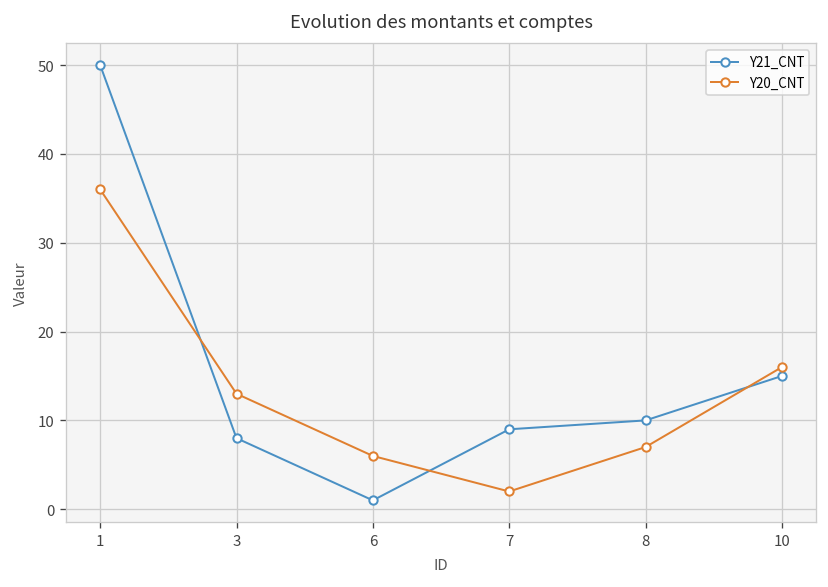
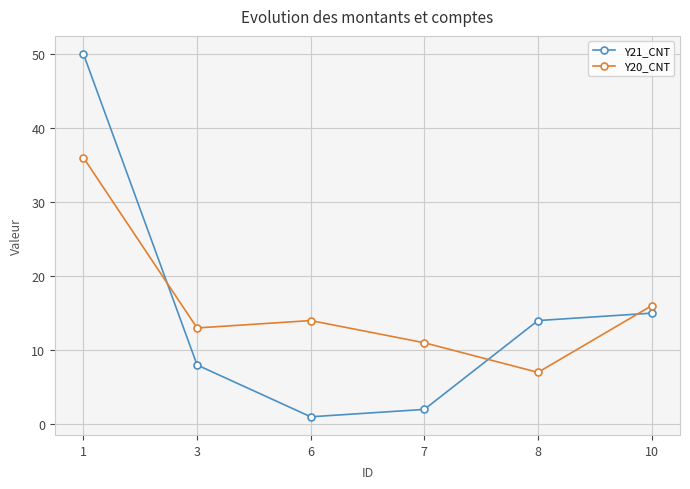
  {
    "Y21_CNT": {
      "1": 50,
      "3": 8,
      "6": 1,
-     "7": 9,
-     "8": 10,
+     "7": 2,
+     "8": 14,
      "10": 15
    },
    "Y20_CNT": {
      "1": 36,
      "3": 13,
-     "6": 6,
-     "7": 2,
+     "6": 14,
+     "7": 11,
      "8": 7,
      "10": 16
    }
  }
